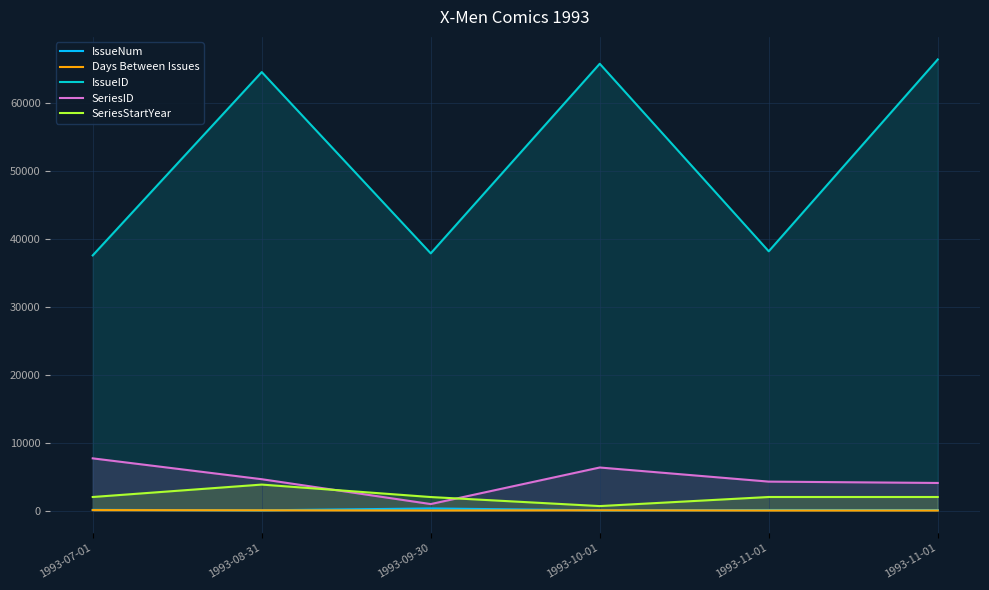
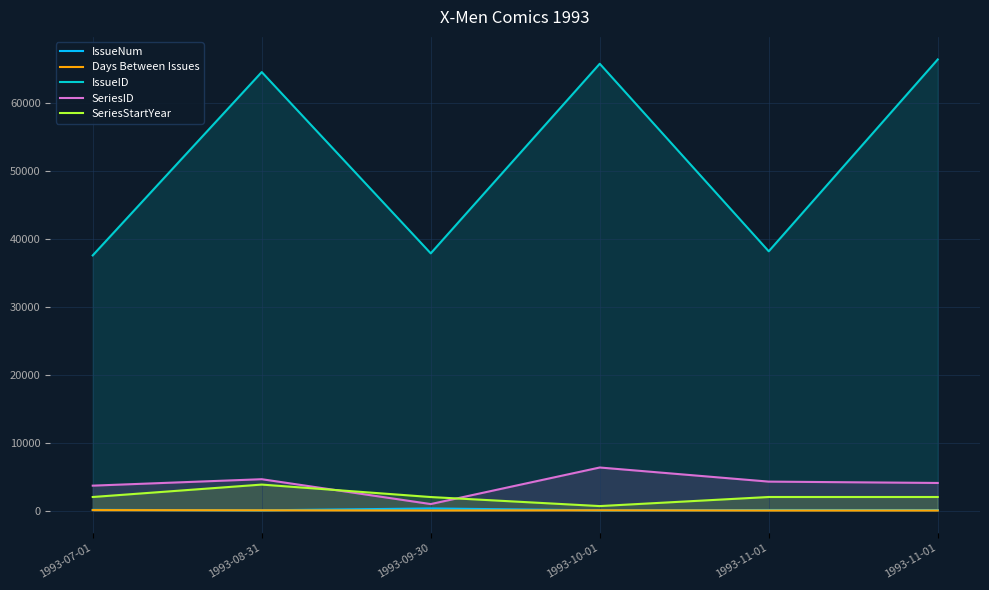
  {
    "SeriesID": {
-     "1993-07-01": 8000,
+     "1993-07-01": 4000,
      "1993-08-31": 5000,
      "1993-09-30": 1000,
      "1993-10-01": 6000
    },
    "SeriesStartYear": {
      "1993-07-01": 2000,
      "1993-08-31": 4000,
      "1993-09-30": 2000,
      "1993-10-01": 1000
    }
  }
